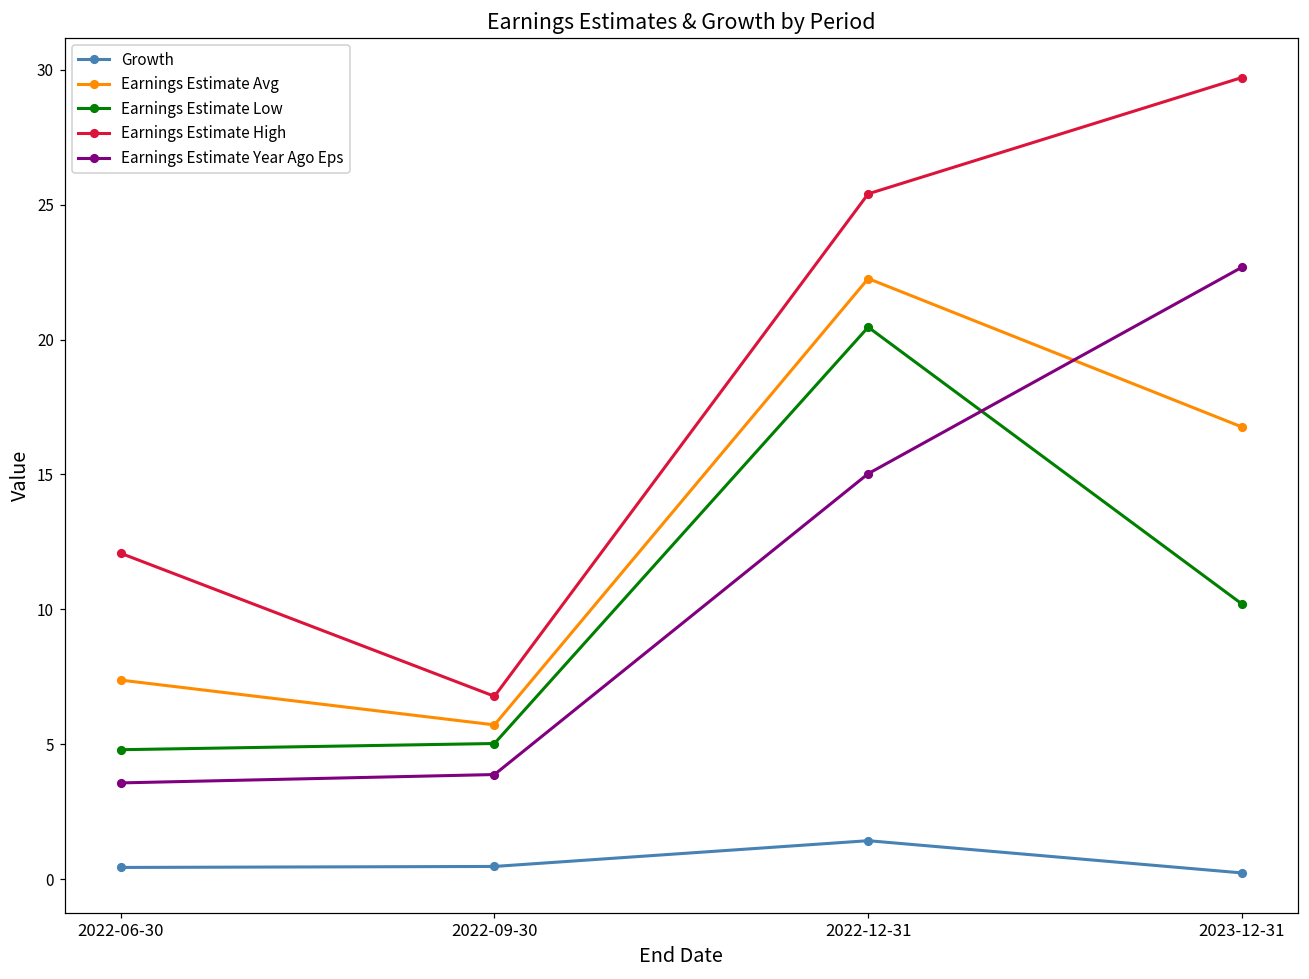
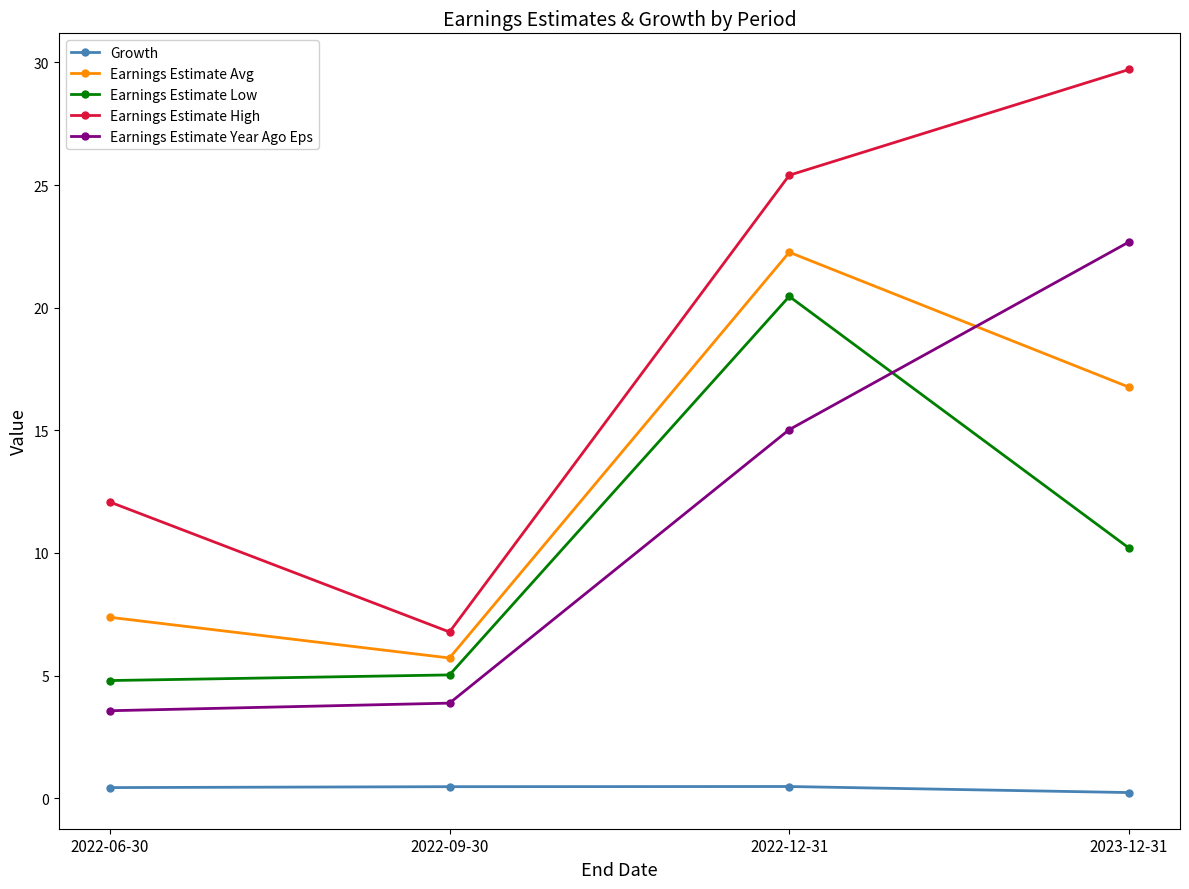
  {
    "Growth": {
      "2022-06-30": 0.4,
      "2022-09-30": 0.5,
-     "2022-12-31": 1.4,
+     "2022-12-31": 0.5,
      "2023-12-31": 0.2
    },
    "Earnings Estimate Avg": {
      "2022-06-30": 7.4,
      "2022-09-30": 5.7,
      "2022-12-31": 22.3,
      "2023-12-31": 16.8
    },
    "Earnings Estimate Low": {
      "2022-06-30": 4.8,
      "2022-09-30": 5.0,
      "2022-12-31": 20.5,
      "2023-12-31": 10.2
    },
    "Earnings Estimate High": {
      "2022-06-30": 12.1,
      "2022-09-30": 6.8,
      "2022-12-31": 25.4,
      "2023-12-31": 29.7
    },
    "Earnings Estimate Year Ago Eps": {
      "2022-06-30": 3.6,
      "2022-09-30": 3.9,
      "2022-12-31": 15.0,
      "2023-12-31": 22.7
    }
  }
